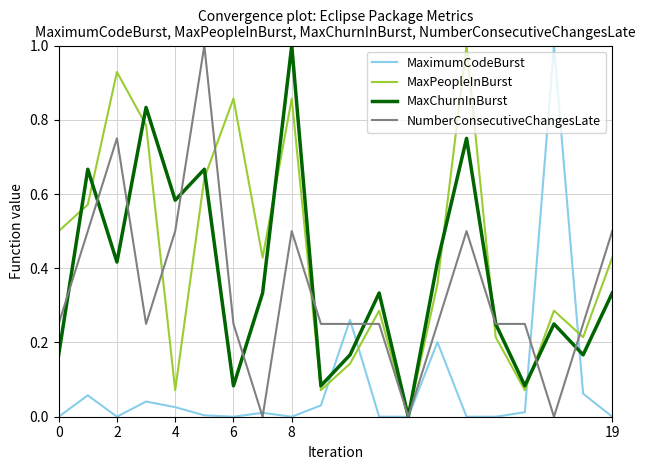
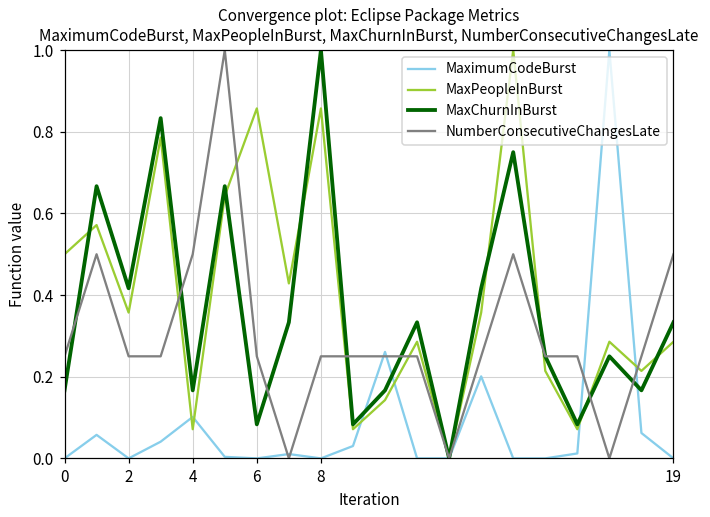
  {
    "MaximumCodeBurst": {
      "0": 0.00,
      "2": 0.00,
-     "4": 0.03,
+     "4": 0.10,
      "6": 0.00,
      "8": 0.00,
      "19": 0.00
    },
    "MaxPeopleInBurst": {
      "0": 0.50,
-     "2": 0.93,
+     "2": 0.36,
      "4": 0.07,
      "6": 0.86,
      "8": 0.86,
-     "19": 0.43
+     "19": 0.29
    },
    "MaxChurnInBurst": {
      "0": 0.17,
      "2": 0.42,
-     "4": 0.58,
+     "4": 0.17,
      "6": 0.08,
      "8": 1.00,
      "19": 0.33
    },
    "NumberConsecutiveChangesLate": {
      "0": 0.25,
-     "2": 0.75,
+     "2": 0.25,
      "4": 0.50,
      "6": 0.25,
-     "8": 0.50,
+     "8": 0.25,
      "19": 0.50
    }
  }
